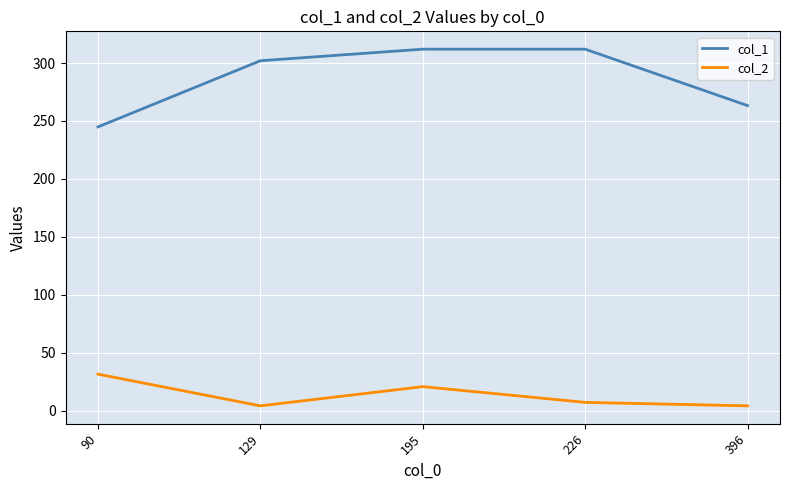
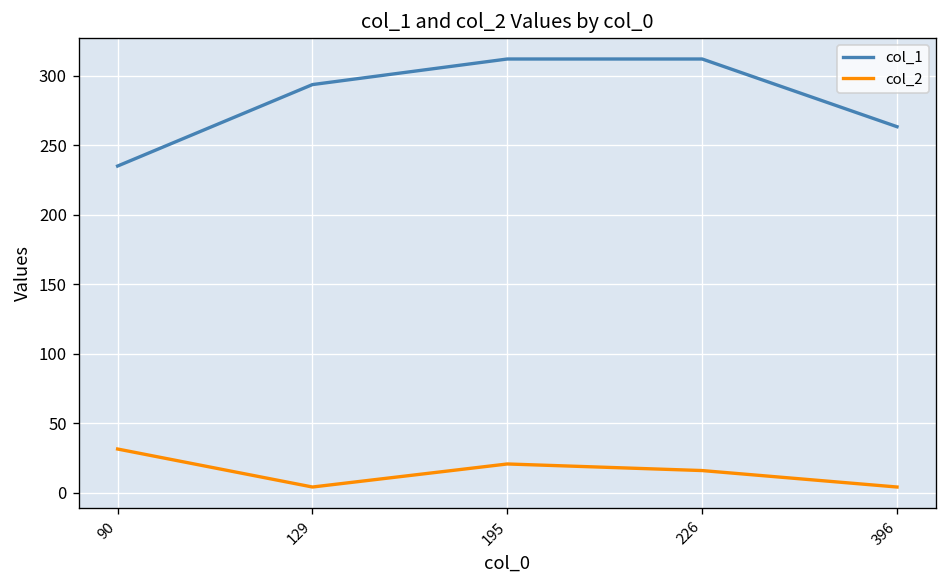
  {
    "col_1": {
-     "90": 245,
-     "129": 302,
+     "90": 235,
+     "129": 294,
      "195": 312,
      "226": 312,
      "396": 263
    },
    "col_2": {
      "90": 31,
      "129": 4,
      "195": 21,
-     "226": 7,
+     "226": 16,
      "396": 4
    }
  }
